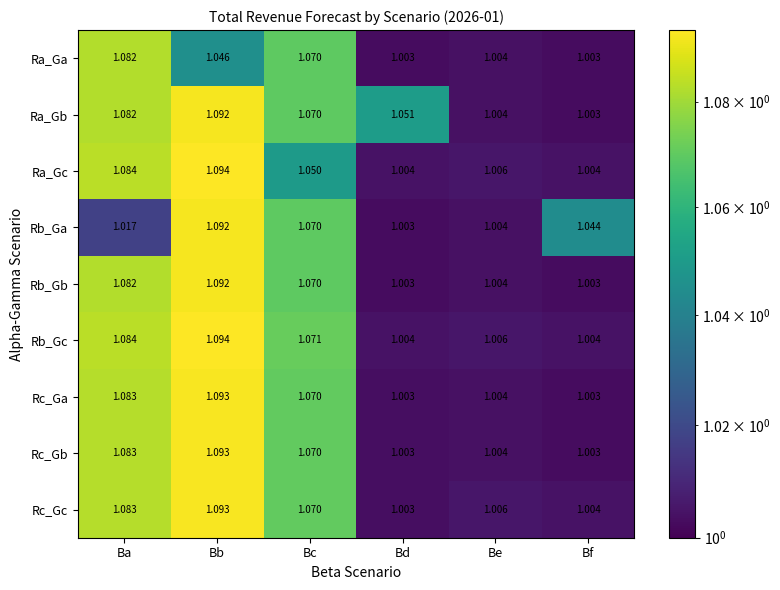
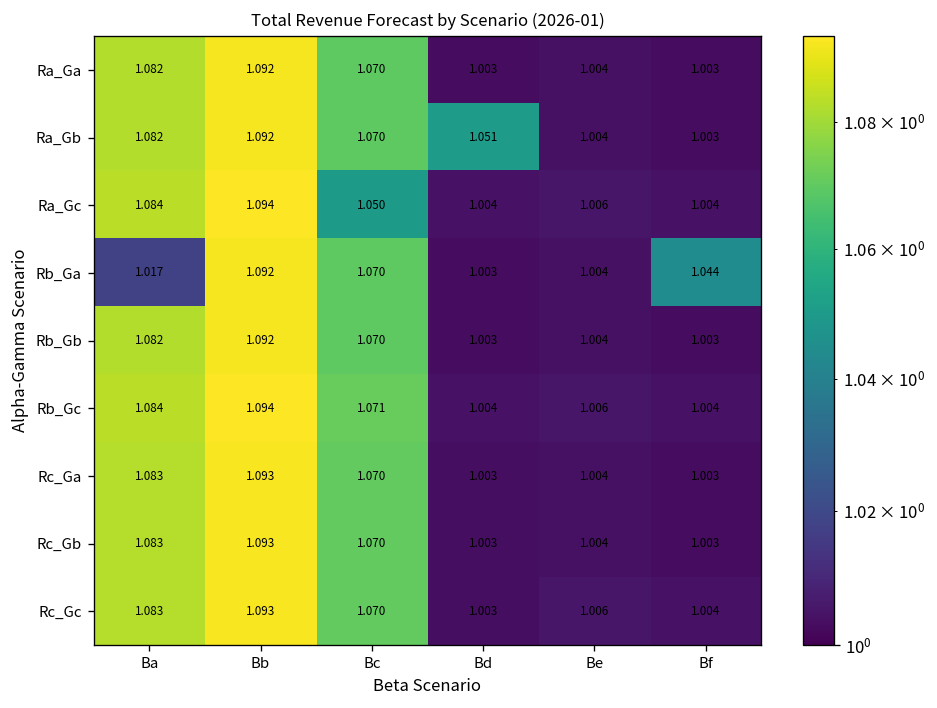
  {
    "Ra_Ga": {
      "Ba": 1.082,
-     "Bb": 1.046,
+     "Bb": 1.092,
      "Bc": 1.070,
      "Bd": 1.003,
      "Be": 1.004,
      "Bf": 1.003
    },
    "Ra_Gb": {
      "Ba": 1.082,
      "Bb": 1.092,
      "Bc": 1.070,
      "Bd": 1.051,
      "Be": 1.004,
      "Bf": 1.003
    },
    "Ra_Gc": {
      "Ba": 1.084,
      "Bb": 1.094,
      "Bc": 1.050,
      "Bd": 1.004,
      "Be": 1.006,
      "Bf": 1.004
    },
    "Rb_Ga": {
      "Ba": 1.017,
      "Bb": 1.092,
      "Bc": 1.070,
      "Bd": 1.003,
      "Be": 1.004,
      "Bf": 1.044
    },
    "Rb_Gb": {
      "Ba": 1.082,
      "Bb": 1.092,
      "Bc": 1.070,
      "Bd": 1.003,
      "Be": 1.004,
      "Bf": 1.003
    },
    "Rb_Gc": {
      "Ba": 1.084,
      "Bb": 1.094,
      "Bc": 1.071,
      "Bd": 1.004,
      "Be": 1.006,
      "Bf": 1.004
    },
    "Rc_Ga": {
      "Ba": 1.083,
      "Bb": 1.093,
      "Bc": 1.070,
      "Bd": 1.003,
      "Be": 1.004,
      "Bf": 1.003
    },
    "Rc_Gb": {
      "Ba": 1.083,
      "Bb": 1.093,
      "Bc": 1.070,
      "Bd": 1.003,
      "Be": 1.004,
      "Bf": 1.003
    },
    "Rc_Gc": {
      "Ba": 1.083,
      "Bb": 1.093,
      "Bc": 1.070,
      "Bd": 1.003,
      "Be": 1.006,
      "Bf": 1.004
    }
  }
